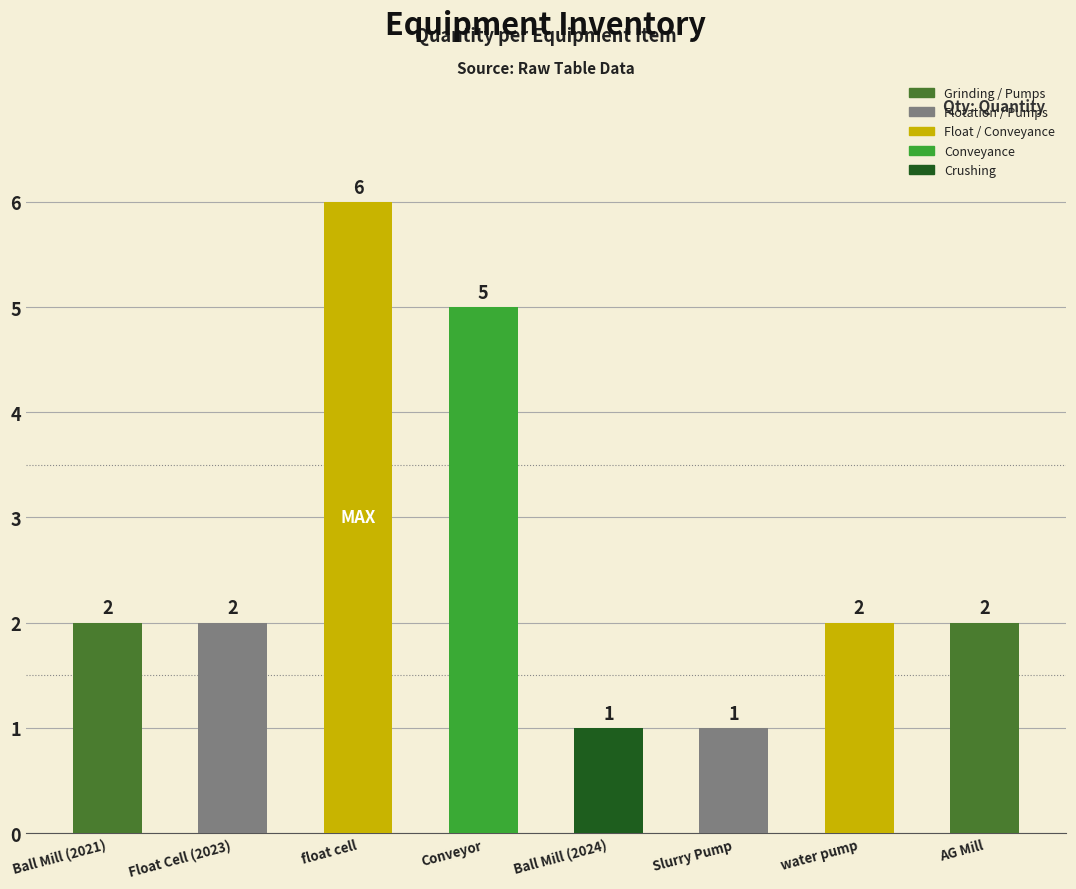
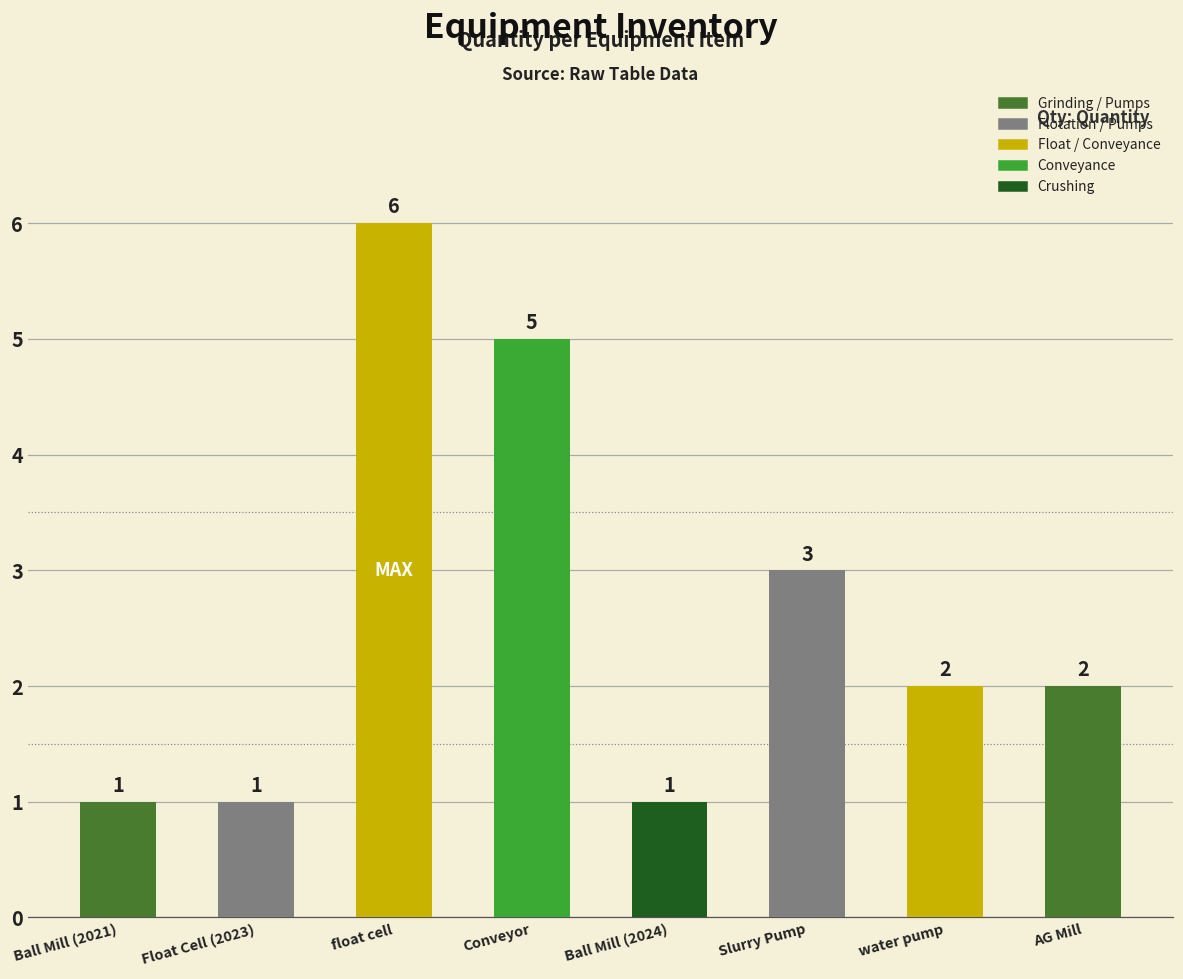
  {
-   "Ball Mill (2021)": 2,
-   "Float Cell (2023)": 2,
+   "Ball Mill (2021)": 1,
+   "Float Cell (2023)": 1,
    "float cell": 6,
    "Conveyor": 5,
    "Ball Mill (2024)": 1,
-   "Slurry Pump": 1,
+   "Slurry Pump": 3,
    "water pump": 2,
    "AG Mill": 2
  }
